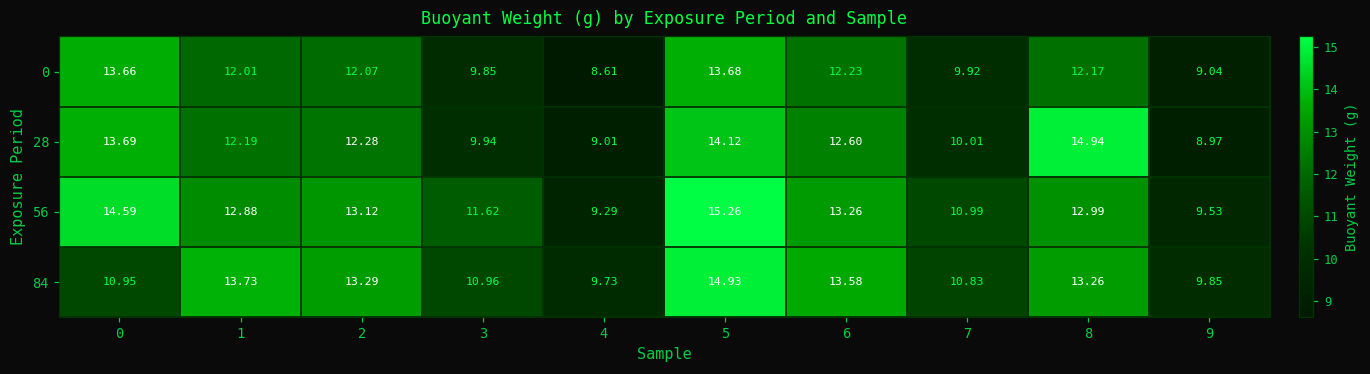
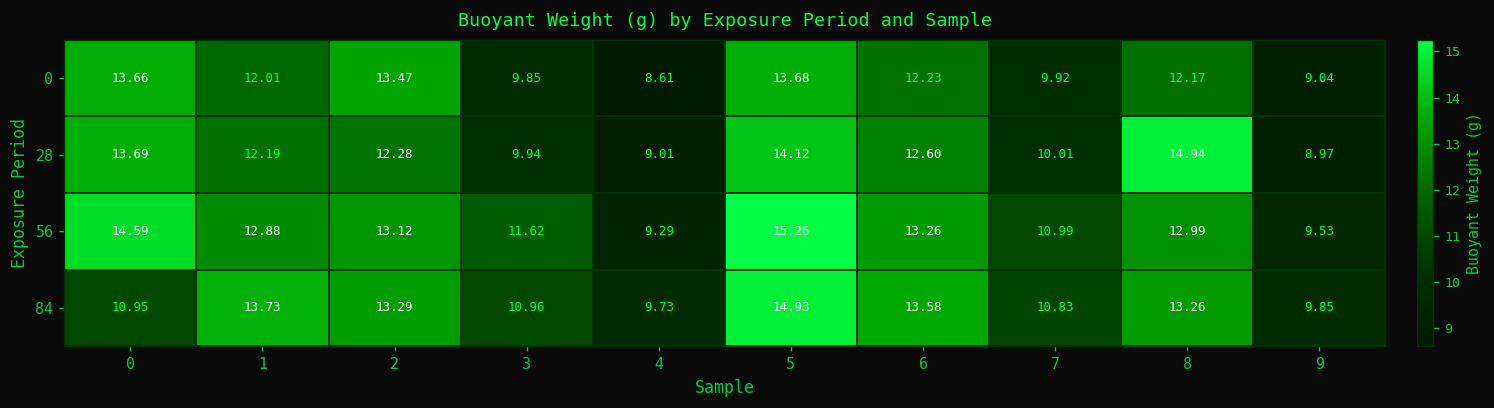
  {
    "0": {
      "0": 13.66,
      "1": 12.01,
-     "2": 12.07,
+     "2": 13.47,
      "3": 9.85,
      "4": 8.61,
      "5": 13.68,
      "6": 12.23,
      "7": 9.92,
      "8": 12.17,
      "9": 9.04
    },
    "28": {
      "0": 13.69,
      "1": 12.19,
      "2": 12.28,
      "3": 9.94,
      "4": 9.01,
      "5": 14.12,
      "6": 12.60,
      "7": 10.01,
      "8": 14.94,
      "9": 8.97
    },
    "56": {
      "0": 14.59,
      "1": 12.88,
      "2": 13.12,
      "3": 11.62,
      "4": 9.29,
      "5": 15.26,
      "6": 13.26,
      "7": 10.99,
      "8": 12.99,
      "9": 9.53
    },
    "84": {
      "0": 10.95,
      "1": 13.73,
      "2": 13.29,
      "3": 10.96,
      "4": 9.73,
      "5": 14.93,
      "6": 13.58,
      "7": 10.83,
      "8": 13.26,
      "9": 9.85
    }
  }
